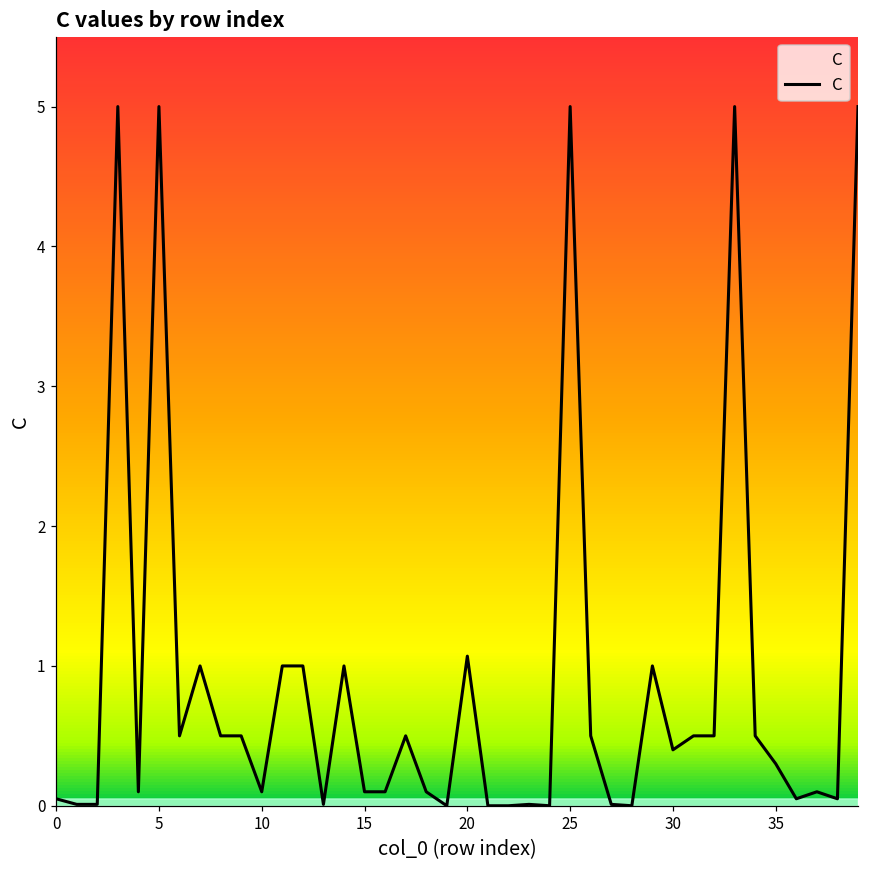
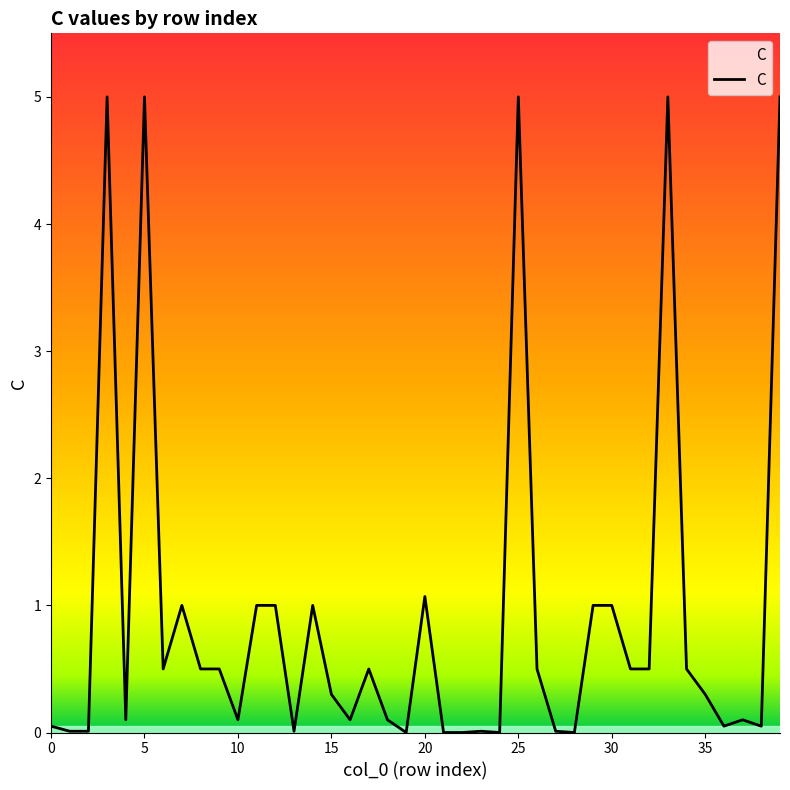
  {
    "5": 5.0,
    "10": 0.1,
-   "15": 0.1,
+   "15": 0.3,
    "20": 1.07,
    "25": 5.0,
-   "30": 0.4,
+   "30": 1.0,
    "35": 0.3
  }
